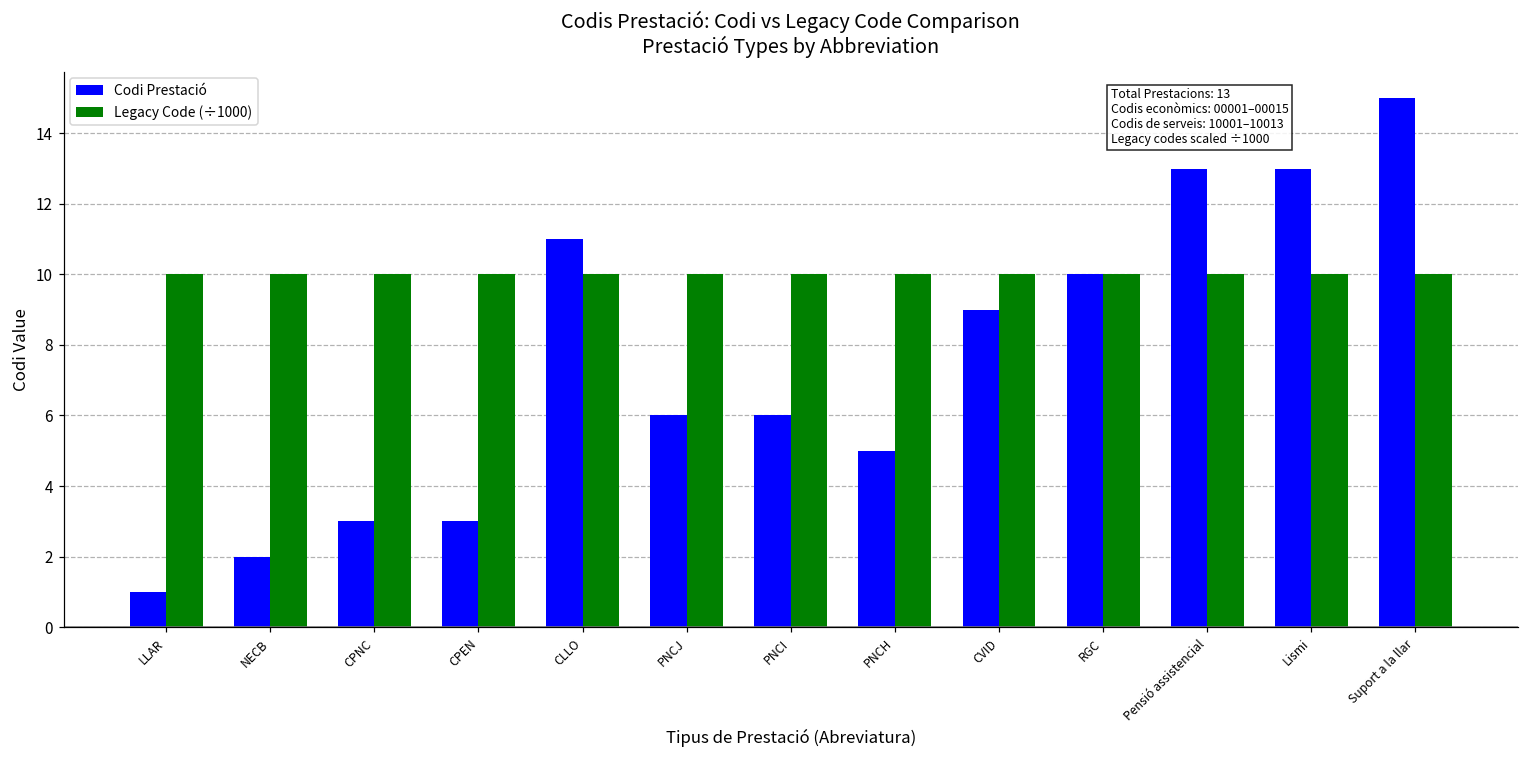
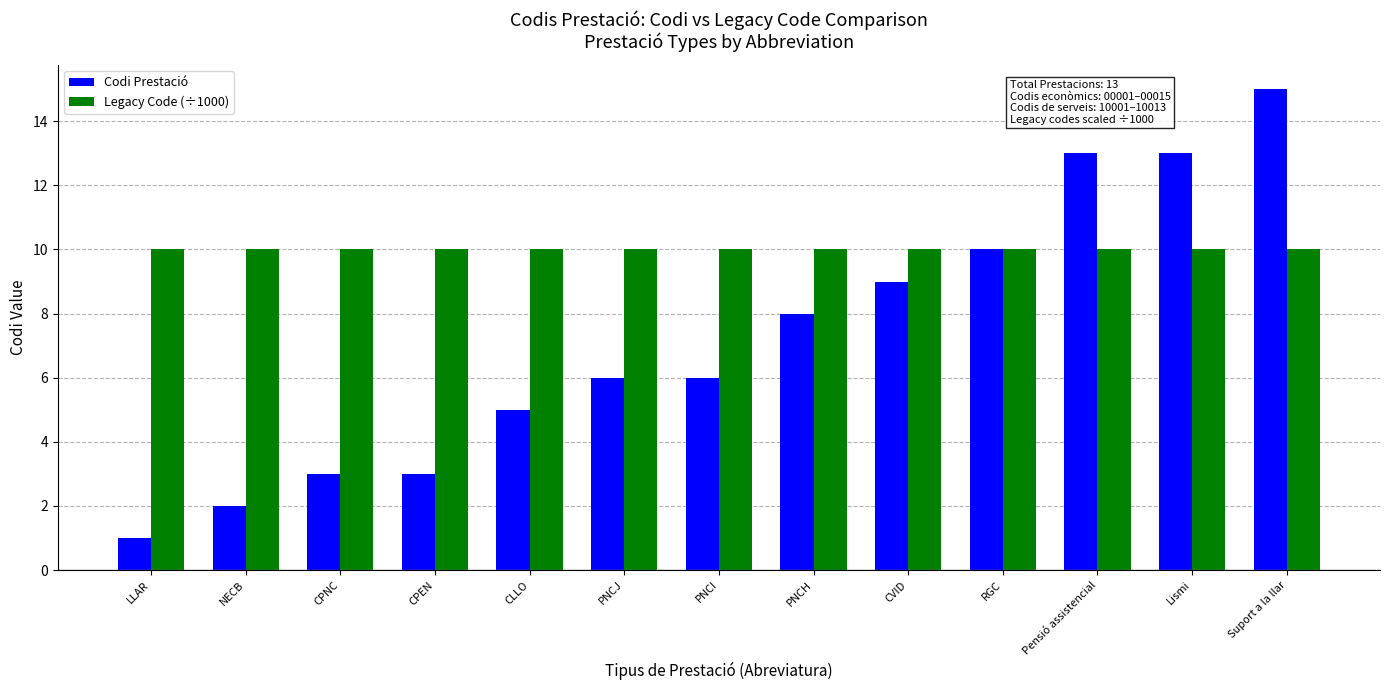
  {
    "Codi Prestació": {
      "LLAR": 1,
      "NECB": 2,
      "CPNC": 3,
      "CPEN": 3,
-     "CLLO": 11,
+     "CLLO": 5,
      "PNCJ": 6,
      "PNCI": 6,
-     "PNCH": 5,
+     "PNCH": 8,
      "CVID": 9,
      "RGC": 10,
      "Pensió assistencial": 13,
      "Lismi": 13,
      "Suport a la llar": 15
    },
    "Legacy Code (÷1000)": {
      "LLAR": 10,
      "NECB": 10,
      "CPNC": 10,
      "CPEN": 10,
      "CLLO": 10,
      "PNCJ": 10,
      "PNCI": 10,
      "PNCH": 10,
      "CVID": 10,
      "RGC": 10,
      "Pensió assistencial": 10,
      "Lismi": 10,
      "Suport a la llar": 10
    }
  }
